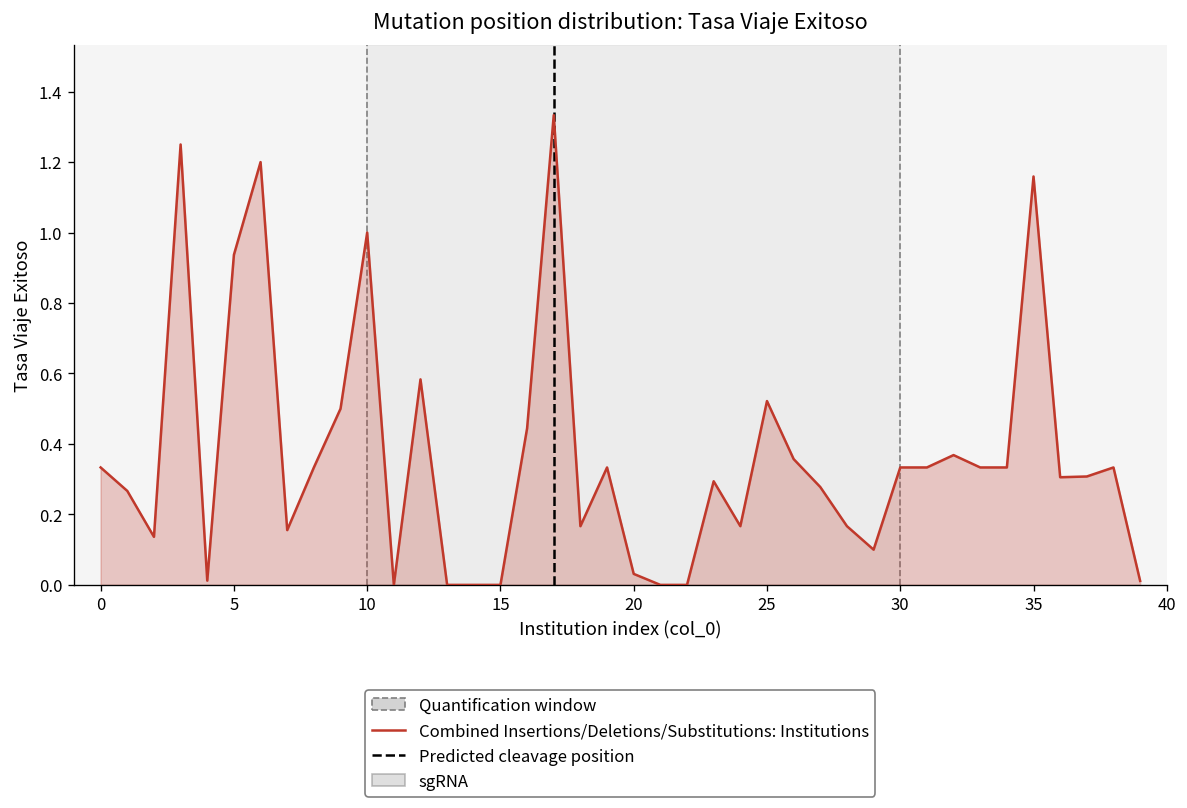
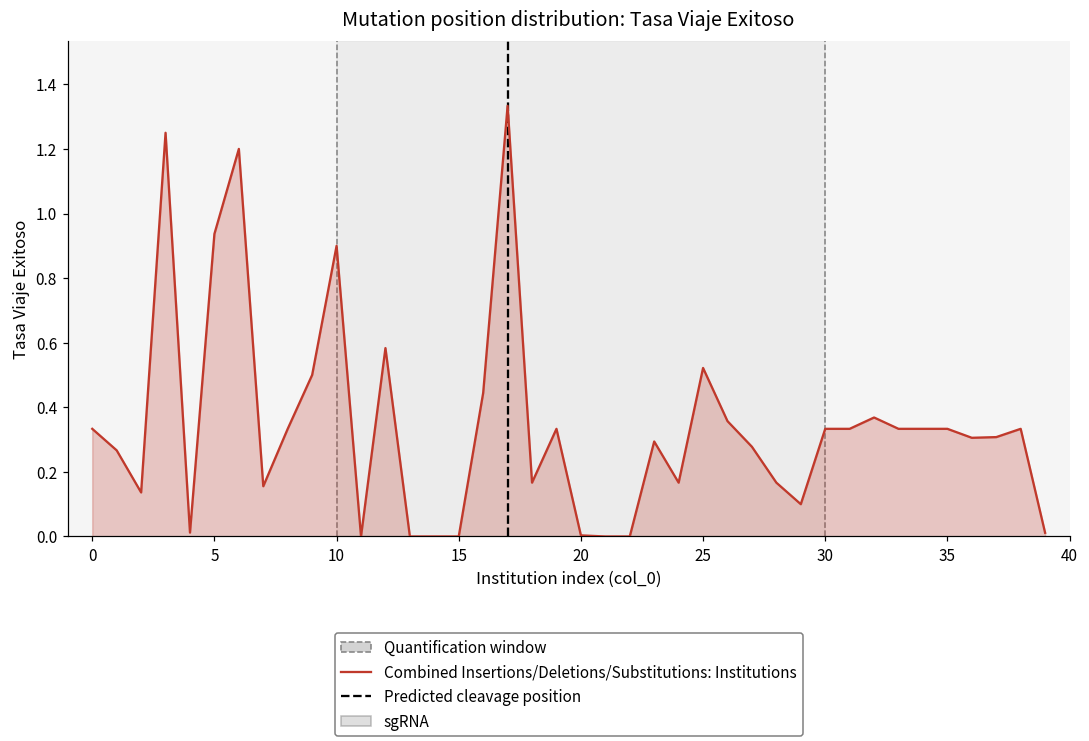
  {
    "0": 0.33,
    "5": 0.94,
-   "10": 1.0,
+   "10": 0.9,
    "15": 0.00,
-   "20": 0.03,
+   "20": 0.00,
    "25": 0.52,
    "30": 0.33,
-   "35": 1.16
+   "35": 0.33
  }
